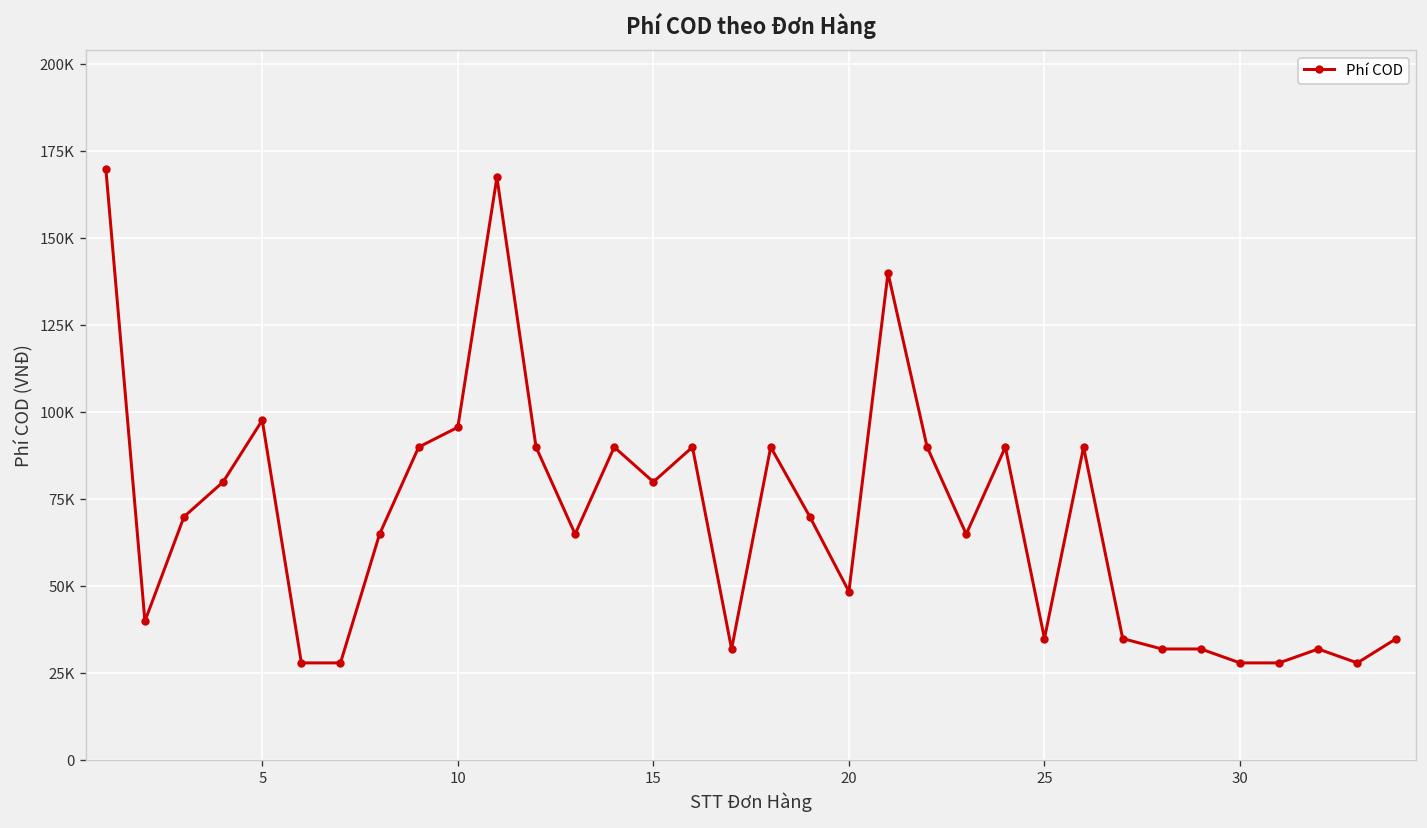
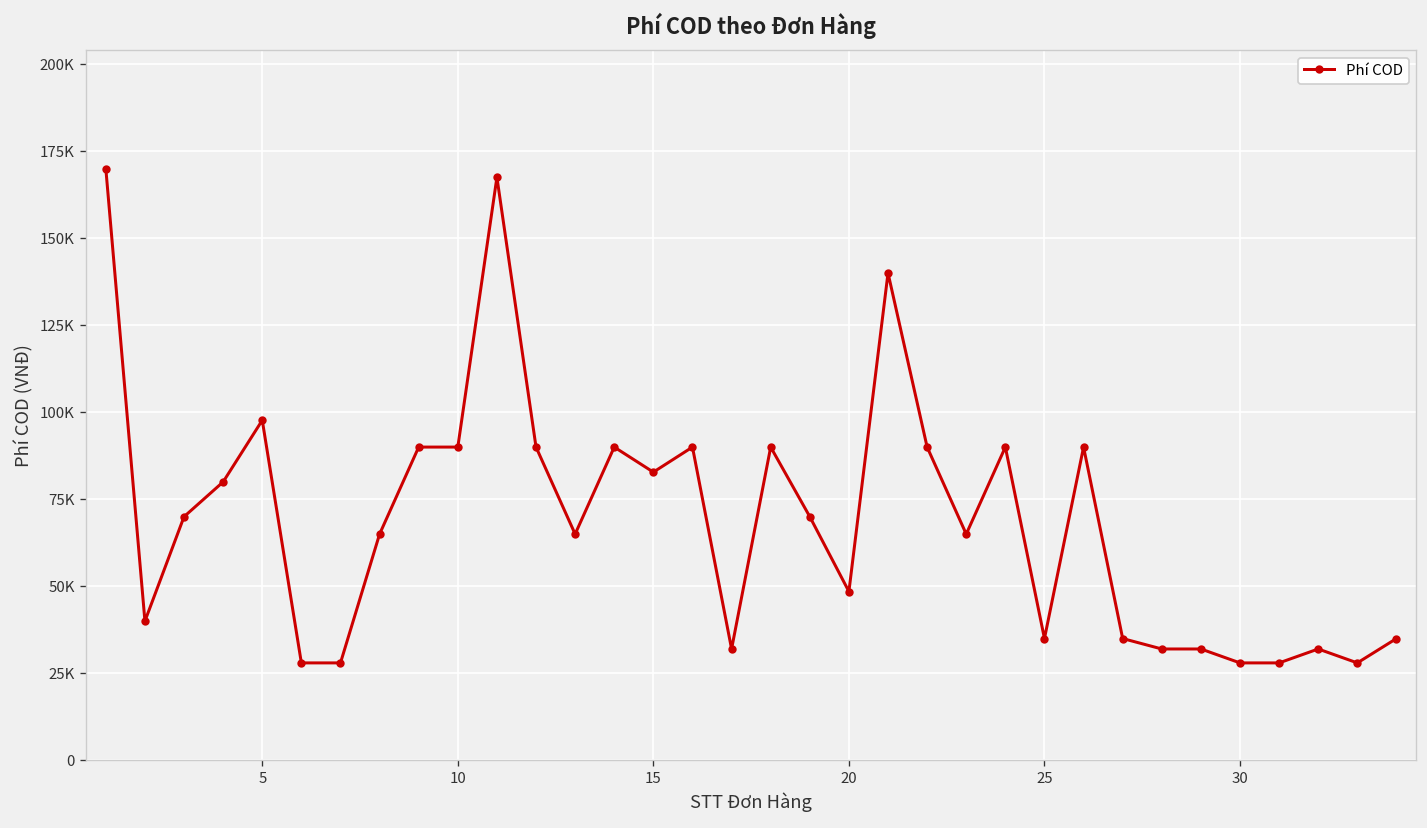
  {
    "5": 98000,
-   "10": 96000,
-   "15": 80000,
+   "10": 90000,
+   "15": 83000,
    "20": 48000,
    "25": 35000,
    "30": 28000
  }
